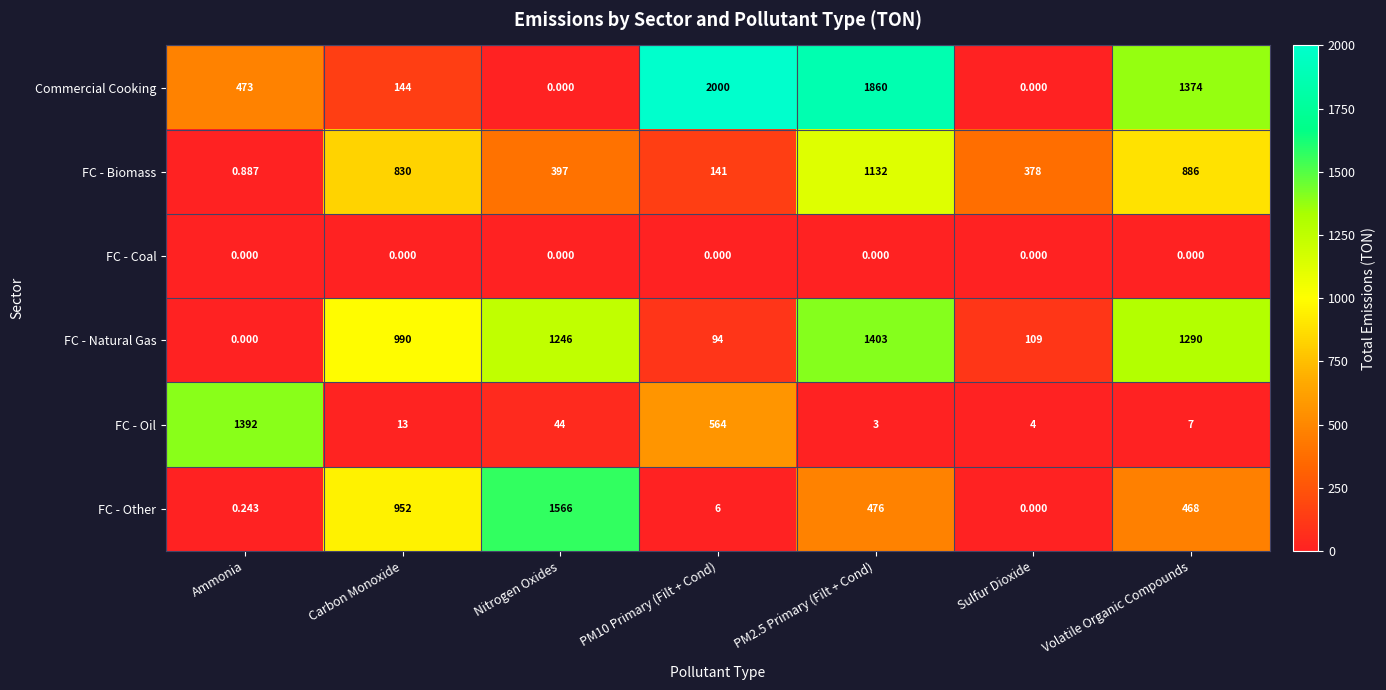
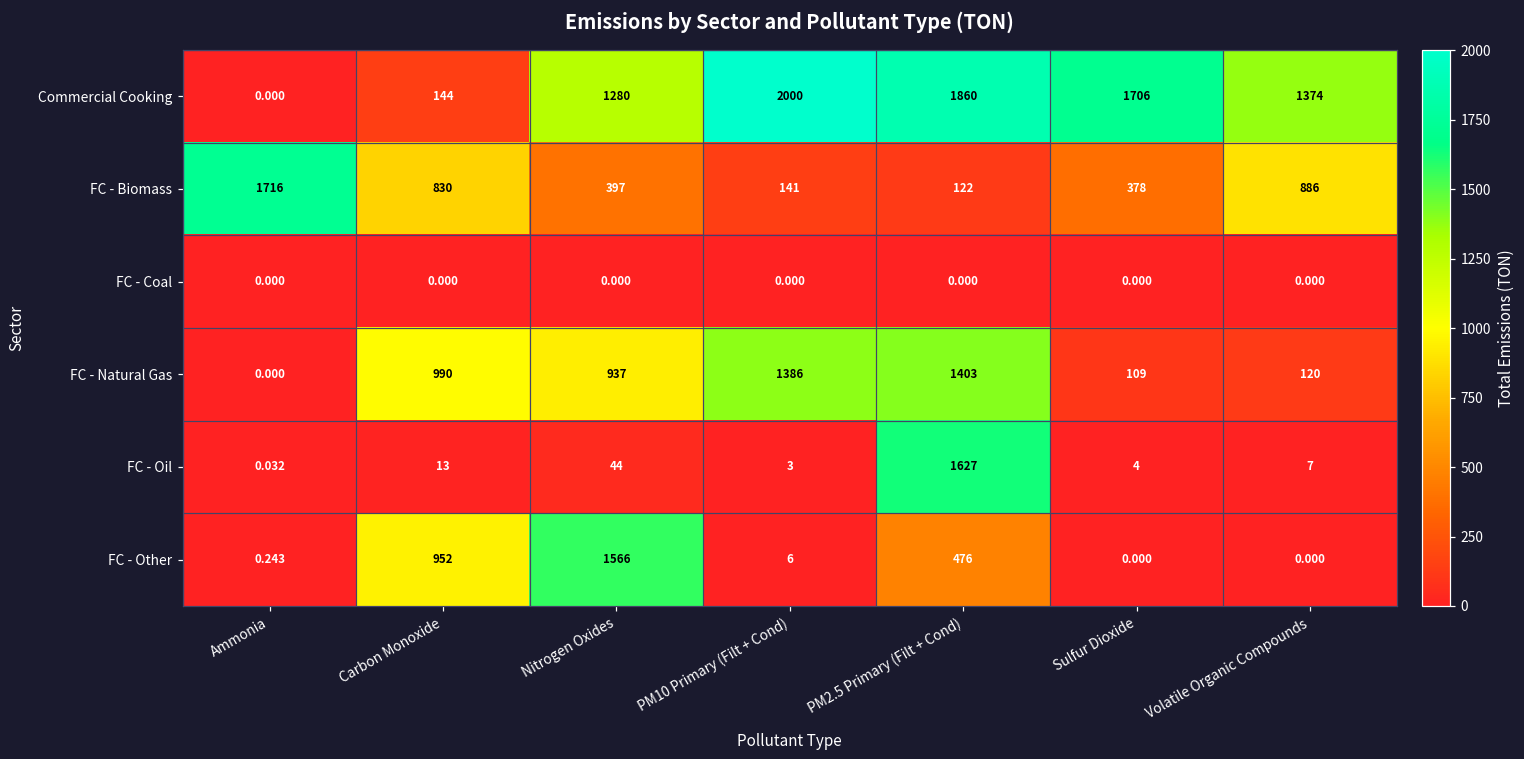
  {
    "Commercial Cooking": {
-     "Ammonia": 473,
+     "Ammonia": 0.000,
      "Carbon Monoxide": 144,
-     "Nitrogen Oxides": 0.000,
+     "Nitrogen Oxides": 1280,
      "PM10 Primary (Filt + Cond)": 2000,
      "PM2.5 Primary (Filt + Cond)": 1860,
-     "Sulfur Dioxide": 0.000,
+     "Sulfur Dioxide": 1706,
      "Volatile Organic Compounds": 1374
    },
    "FC - Biomass": {
-     "Ammonia": 0.887,
+     "Ammonia": 1716,
      "Carbon Monoxide": 830,
      "Nitrogen Oxides": 397,
      "PM10 Primary (Filt + Cond)": 141,
-     "PM2.5 Primary (Filt + Cond)": 1132,
+     "PM2.5 Primary (Filt + Cond)": 122,
      "Sulfur Dioxide": 378,
      "Volatile Organic Compounds": 886
    },
    "FC - Coal": {
      "Ammonia": 0.000,
      "Carbon Monoxide": 0.000,
      "Nitrogen Oxides": 0.000,
      "PM10 Primary (Filt + Cond)": 0.000,
      "PM2.5 Primary (Filt + Cond)": 0.000,
      "Sulfur Dioxide": 0.000,
      "Volatile Organic Compounds": 0.000
    },
    "FC - Natural Gas": {
      "Ammonia": 0.000,
      "Carbon Monoxide": 990,
-     "Nitrogen Oxides": 1246,
-     "PM10 Primary (Filt + Cond)": 94,
+     "Nitrogen Oxides": 937,
+     "PM10 Primary (Filt + Cond)": 1386,
      "PM2.5 Primary (Filt + Cond)": 1403,
      "Sulfur Dioxide": 109,
-     "Volatile Organic Compounds": 1290
+     "Volatile Organic Compounds": 120
    },
    "FC - Oil": {
-     "Ammonia": 1392,
+     "Ammonia": 0.032,
      "Carbon Monoxide": 13,
      "Nitrogen Oxides": 44,
-     "PM10 Primary (Filt + Cond)": 564,
-     "PM2.5 Primary (Filt + Cond)": 3,
+     "PM10 Primary (Filt + Cond)": 3,
+     "PM2.5 Primary (Filt + Cond)": 1627,
      "Sulfur Dioxide": 4,
      "Volatile Organic Compounds": 7
    },
    "FC - Other": {
      "Ammonia": 0.243,
      "Carbon Monoxide": 952,
      "Nitrogen Oxides": 1566,
      "PM10 Primary (Filt + Cond)": 6,
      "PM2.5 Primary (Filt + Cond)": 476,
      "Sulfur Dioxide": 0.000,
-     "Volatile Organic Compounds": 468
+     "Volatile Organic Compounds": 0.000
    }
  }
